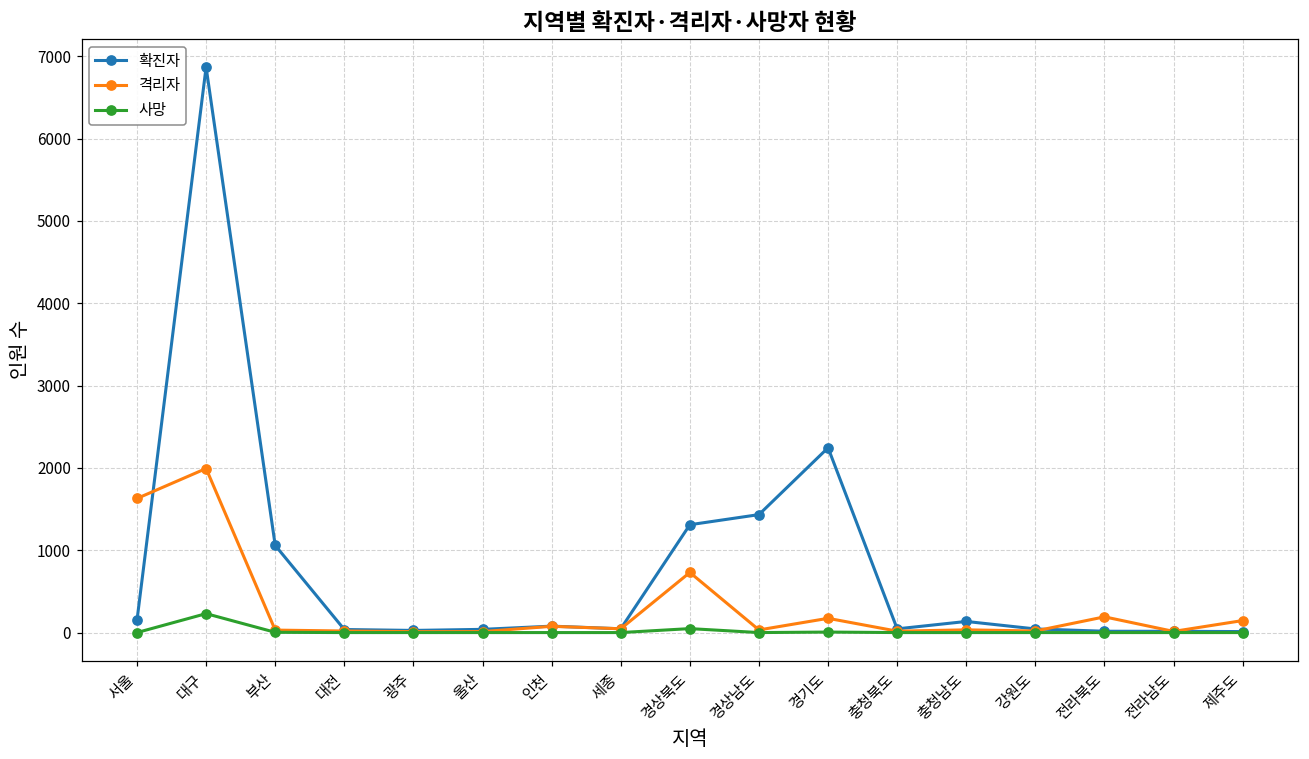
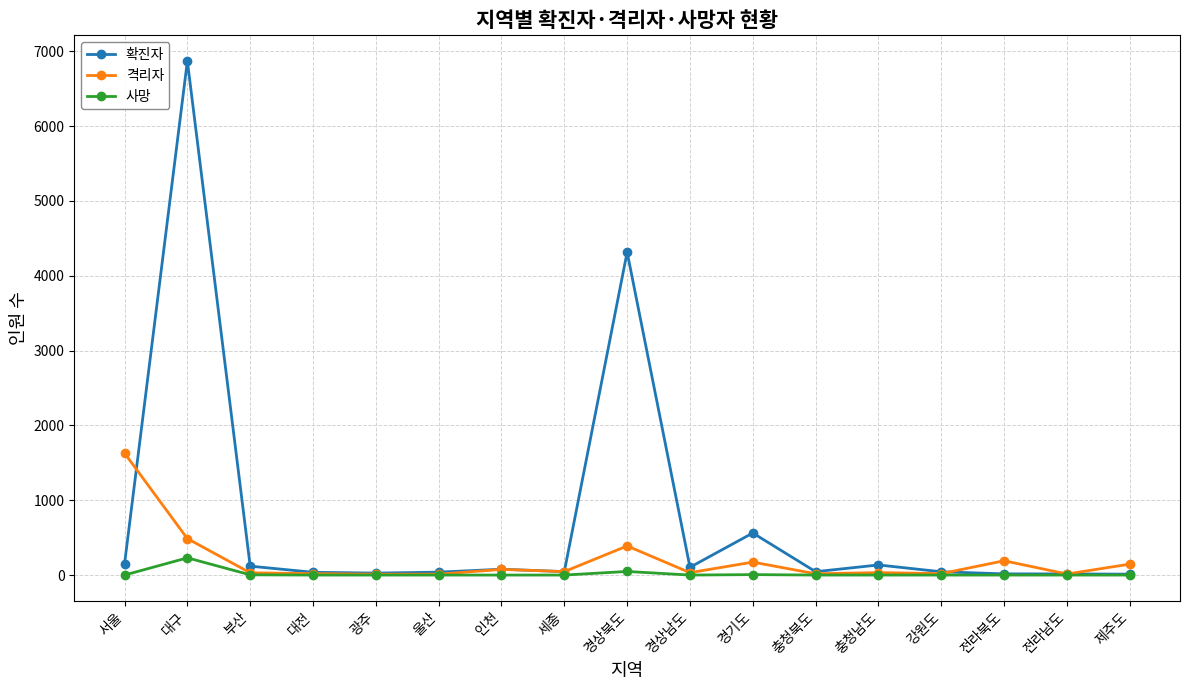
  {
    "확진자": {
      "서울": 100,
      "대구": 6900,
-     "부산": 1100,
-     "경상북도": 1300,
-     "경상남도": 1400,
-     "경기도": 2200,
+     "부산": 100,
+     "경상북도": 4300,
+     "경상남도": 100,
+     "경기도": 600,
      "충청남도": 100
    },
    "격리자": {
      "서울": 1600,
-     "대구": 2000,
-     "경상북도": 700,
+     "대구": 500,
+     "경상북도": 400,
      "경기도": 200,
      "전라북도": 200,
      "제주도": 100
    },
    "사망": {
      "서울": 0,
      "대구": 200,
      "인천": 0,
      "세종": 0,
      "경상북도": 0,
      "경기도": 0
    }
  }
